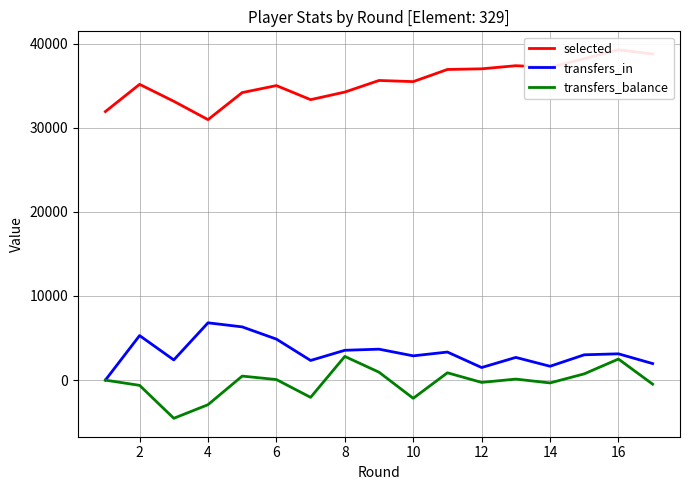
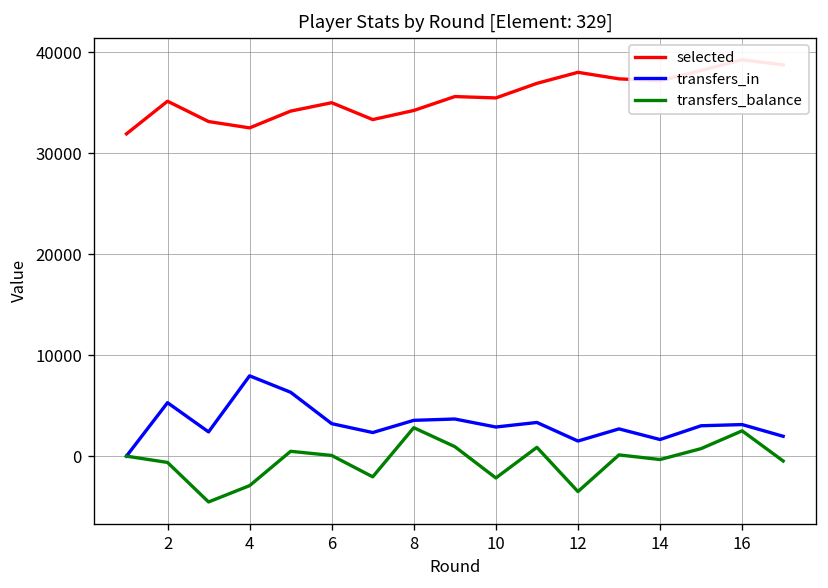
  {
    "selected": {
      "2": 35000,
-     "4": 31000,
+     "4": 33000,
      "6": 35000,
      "8": 34000,
      "10": 35000,
-     "12": 37000
+     "12": 38000
    },
    "transfers_in": {
      "2": 5000,
-     "4": 7000,
-     "6": 5000,
+     "4": 8000,
+     "6": 3000,
      "8": 4000,
      "10": 3000,
      "12": 1000,
      "14": 2000,
      "16": 3000
    },
    "transfers_balance": {
      "2": -1000,
      "4": -3000,
      "6": 0,
      "8": 3000,
      "10": -2000,
-     "12": 0,
+     "12": -4000,
      "14": 0,
      "16": 3000
    }
  }
